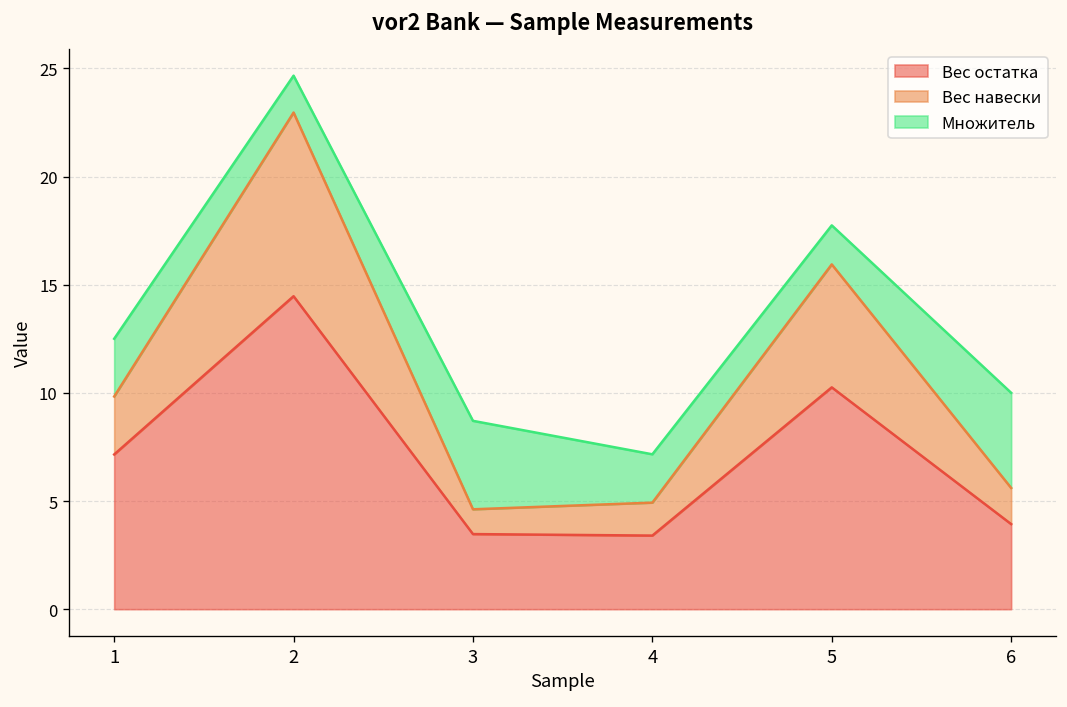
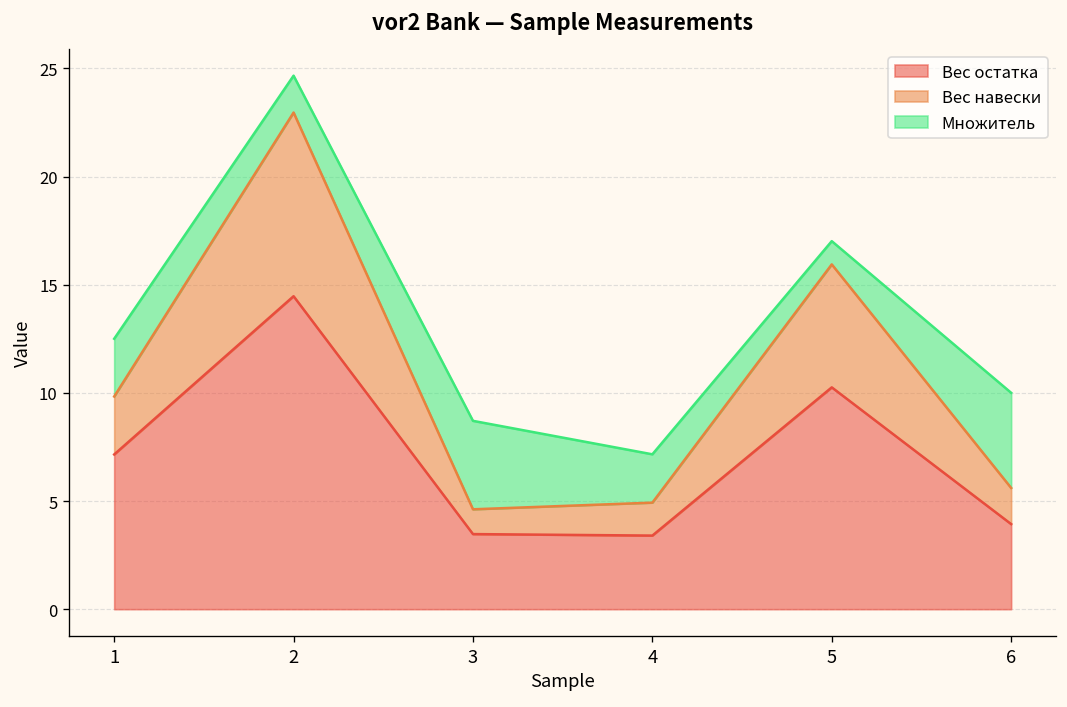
  {
    "Множитель": {
      "1": 2.7,
      "2": 1.7,
      "3": 4.1,
      "4": 2.2,
-     "5": 1.8,
+     "5": 1.1,
      "6": 4.4
    }
  }
